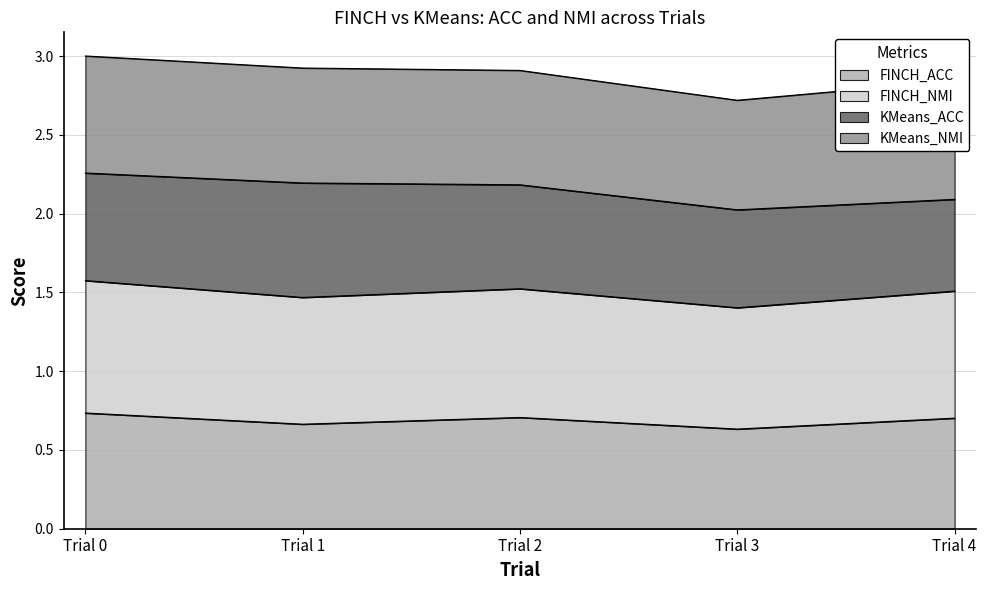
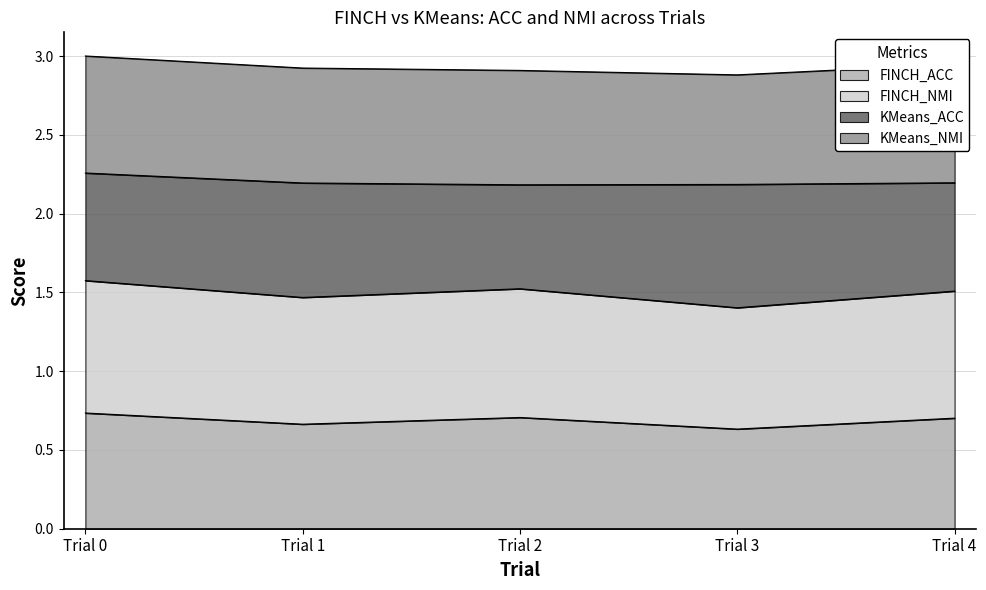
  {
    "KMeans_ACC": {
      "Trial 0": 0.68,
      "Trial 1": 0.73,
      "Trial 2": 0.66,
-     "Trial 3": 0.62,
-     "Trial 4": 0.58
+     "Trial 3": 0.78,
+     "Trial 4": 0.69
    }
  }
